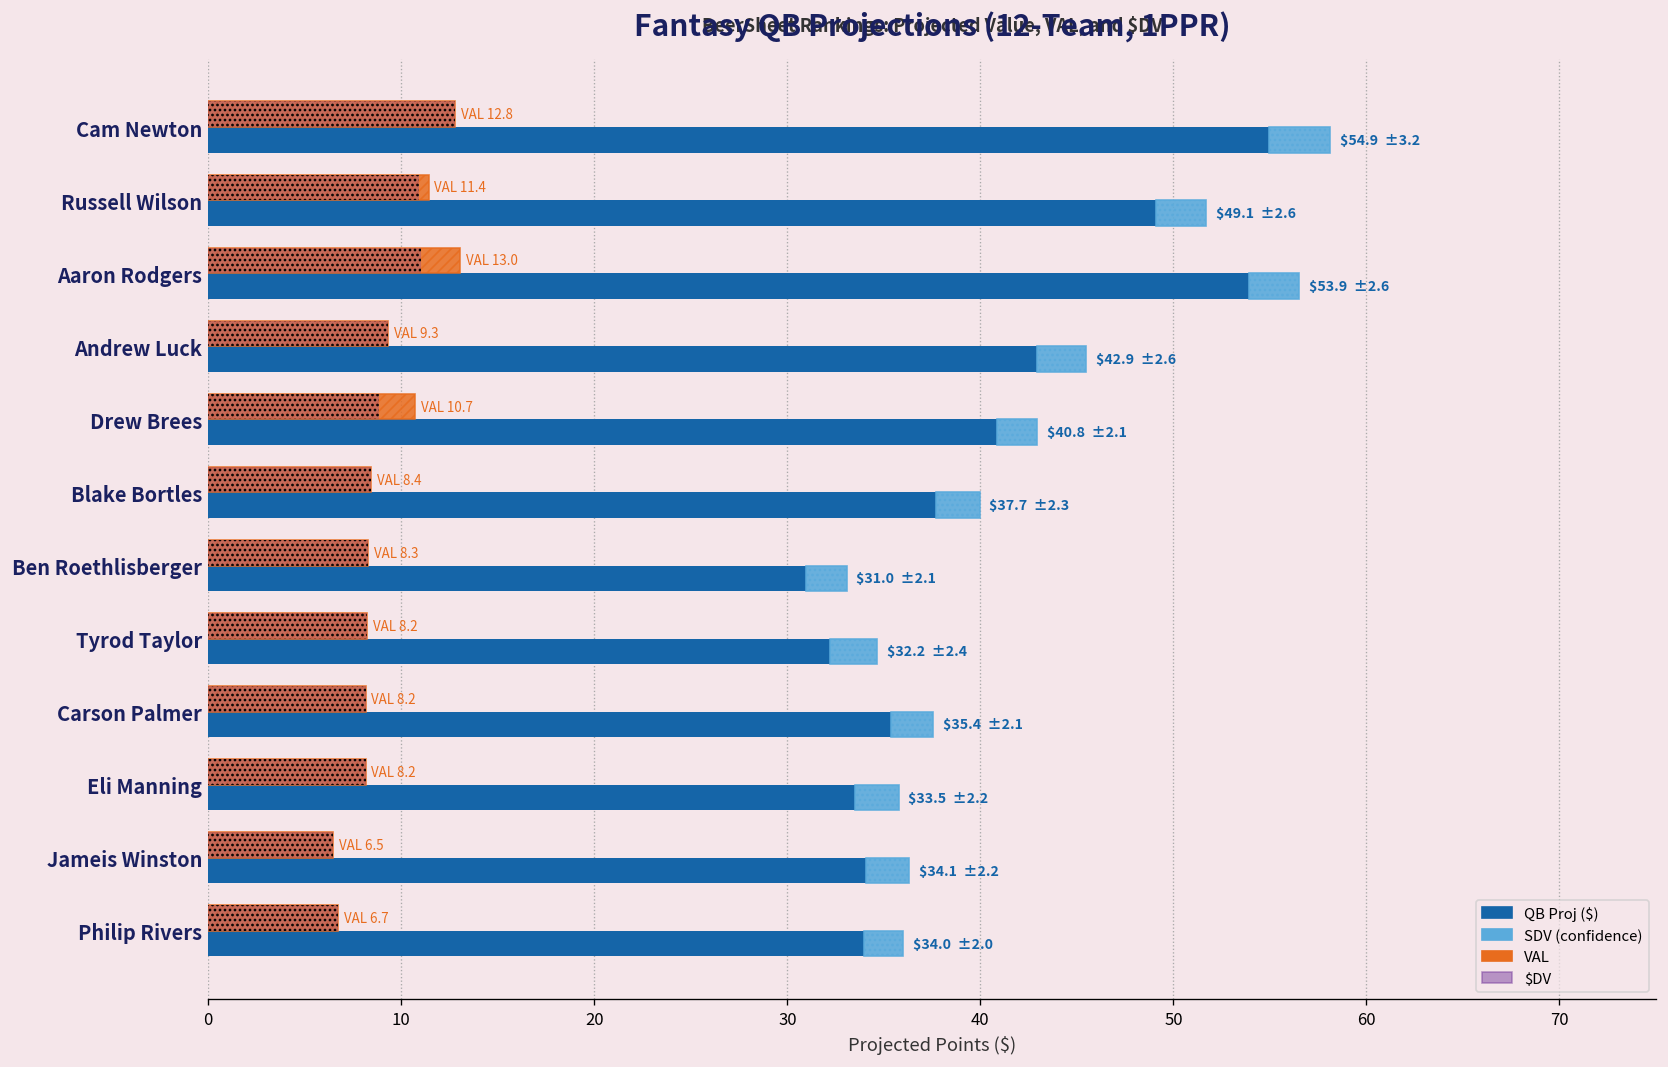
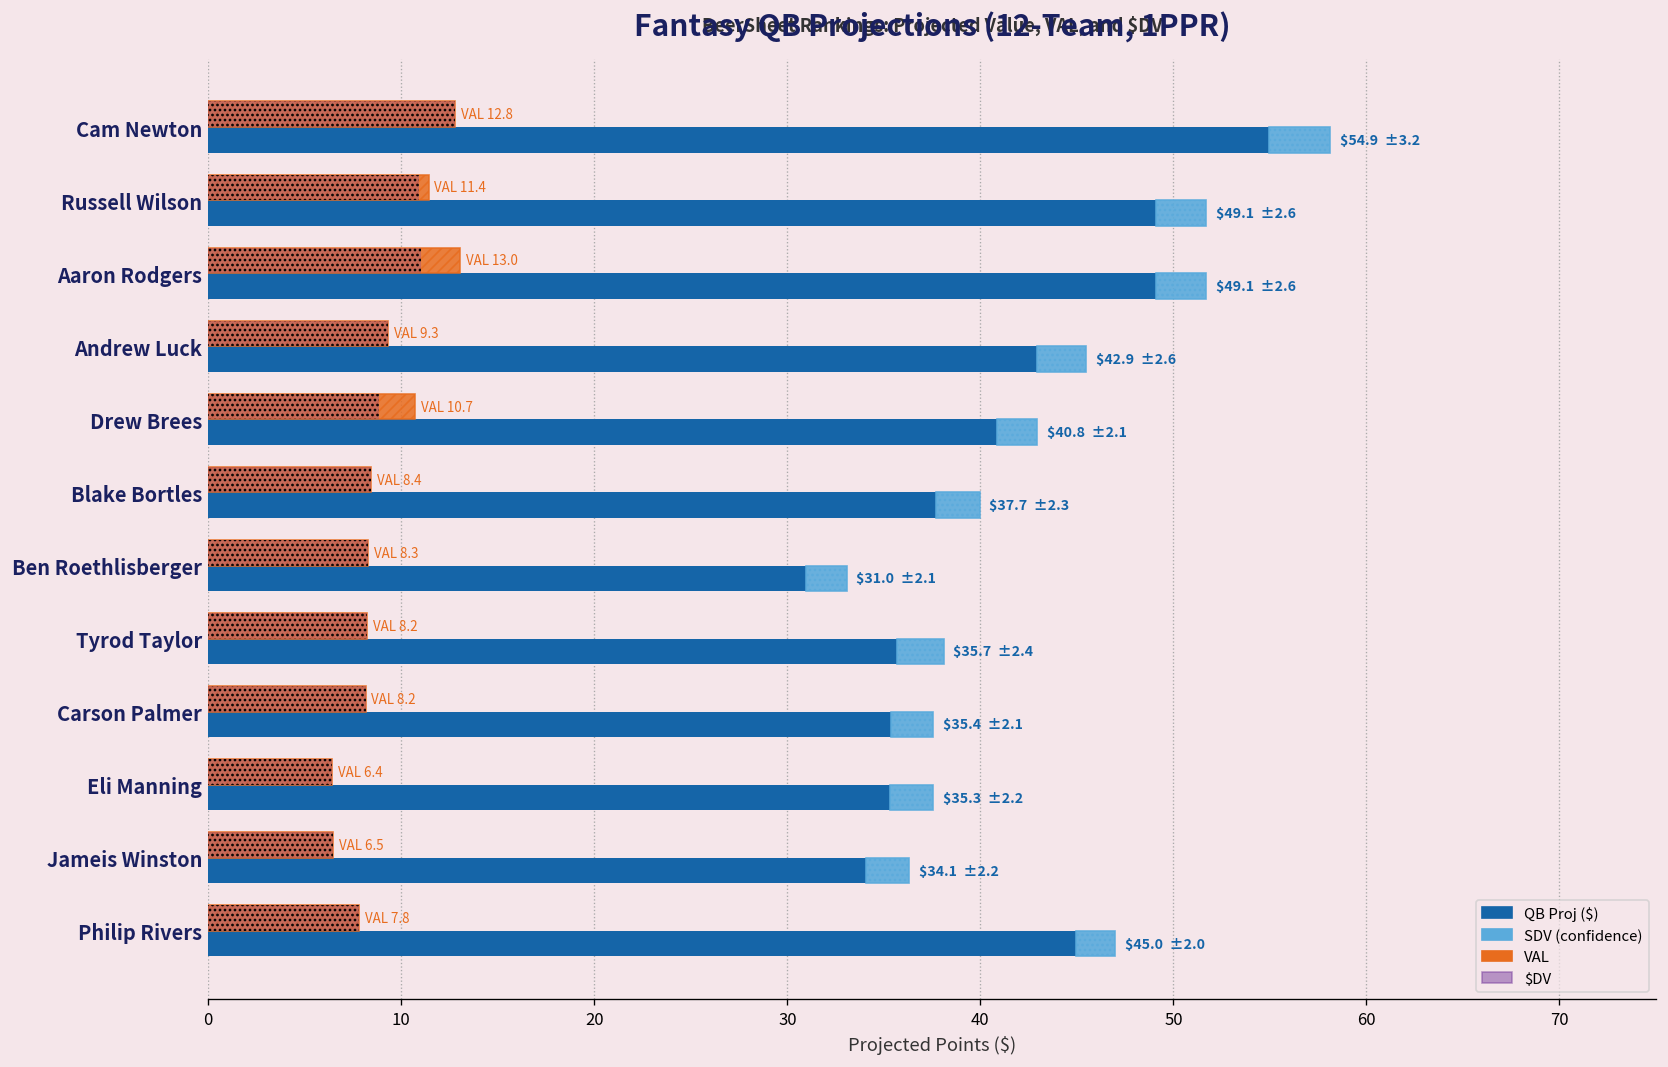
  {
    "QB Proj ($)": {
-     "Aaron Rodgers": "$53.9",
-     "Tyrod Taylor": "$32.2",
-     "Eli Manning": "$33.5",
-     "Philip Rivers": "$34.0"
+     "Aaron Rodgers": "$49.1",
+     "Tyrod Taylor": "$35.7",
+     "Eli Manning": "$35.3",
+     "Philip Rivers": "$45.0"
    },
    "VAL": {
      "Cam Newton": "12.8",
      "Russell Wilson": "11.4",
      "Aaron Rodgers": "13.0",
      "Andrew Luck": "9.3",
      "Drew Brees": "10.7",
      "Blake Bortles": "8.4",
      "Ben Roethlisberger": "8.3",
      "Tyrod Taylor": "8.2",
      "Carson Palmer": "8.2",
-     "Eli Manning": "8.2",
+     "Eli Manning": "6.4",
      "Jameis Winston": "6.5",
-     "Philip Rivers": "6.7"
+     "Philip Rivers": "7.8"
    }
  }
